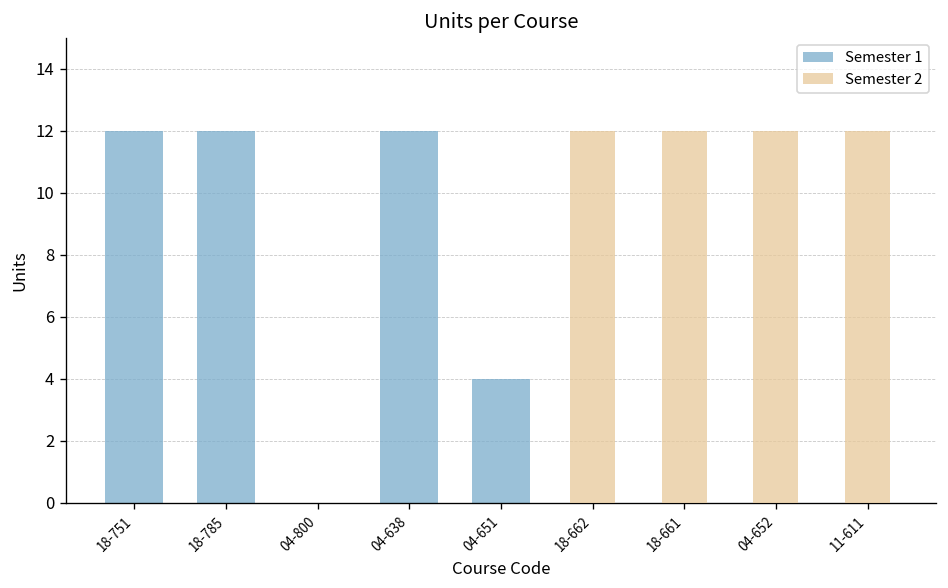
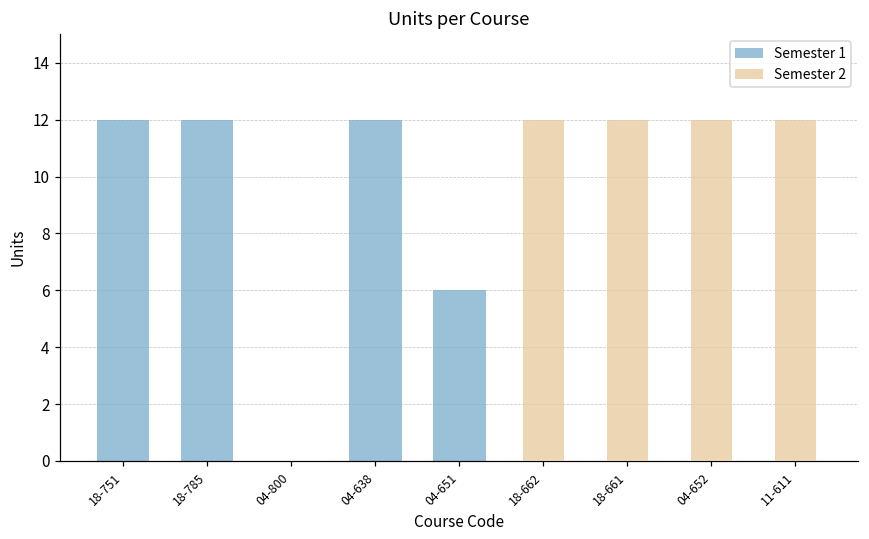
  {
    "Semester 1": {
      "18-751": 12,
      "18-785": 12,
      "04-800": 0,
      "04-638": 12,
-     "04-651": 4,
+     "04-651": 6,
      "18-662": 0,
      "18-661": 0,
      "04-652": 0,
      "11-611": 0
    },
    "Semester 2": {
      "18-751": 0,
      "18-785": 0,
      "04-800": 0,
      "04-638": 0,
      "04-651": 0,
      "18-662": 12,
      "18-661": 12,
      "04-652": 12,
      "11-611": 12
    }
  }
